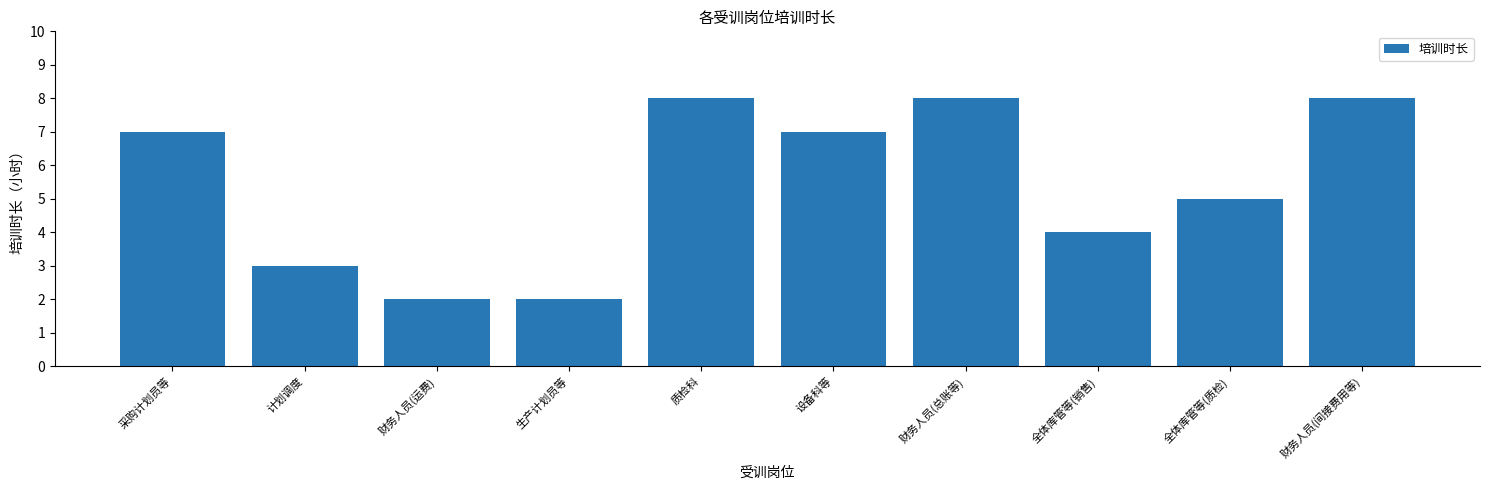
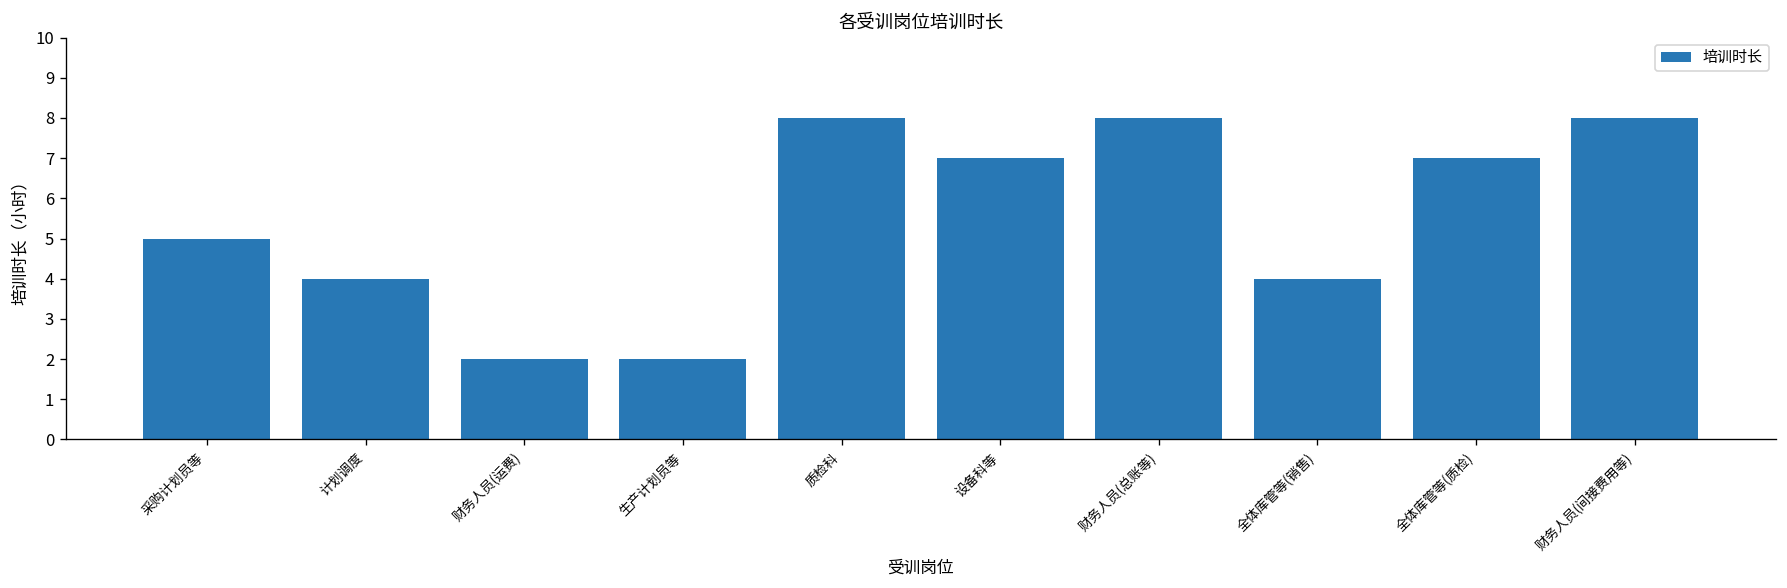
  {
-   "采购计划员等": 7,
-   "计划调度": 3,
+   "采购计划员等": 5,
+   "计划调度": 4,
    "财务人员(运费)": 2,
    "生产计划员等": 2,
    "质检科": 8,
    "设备科等": 7,
    "财务人员(总账等)": 8,
    "全体库管等(销售)": 4,
-   "全体库管等(质检)": 5,
+   "全体库管等(质检)": 7,
    "财务人员(间接费用等)": 8
  }
